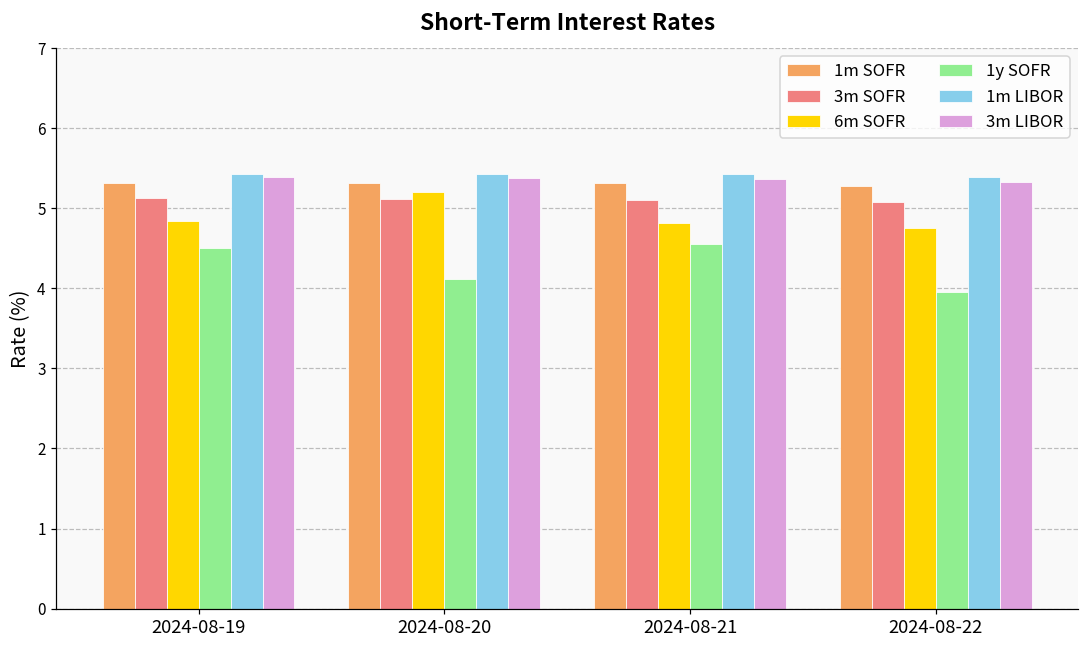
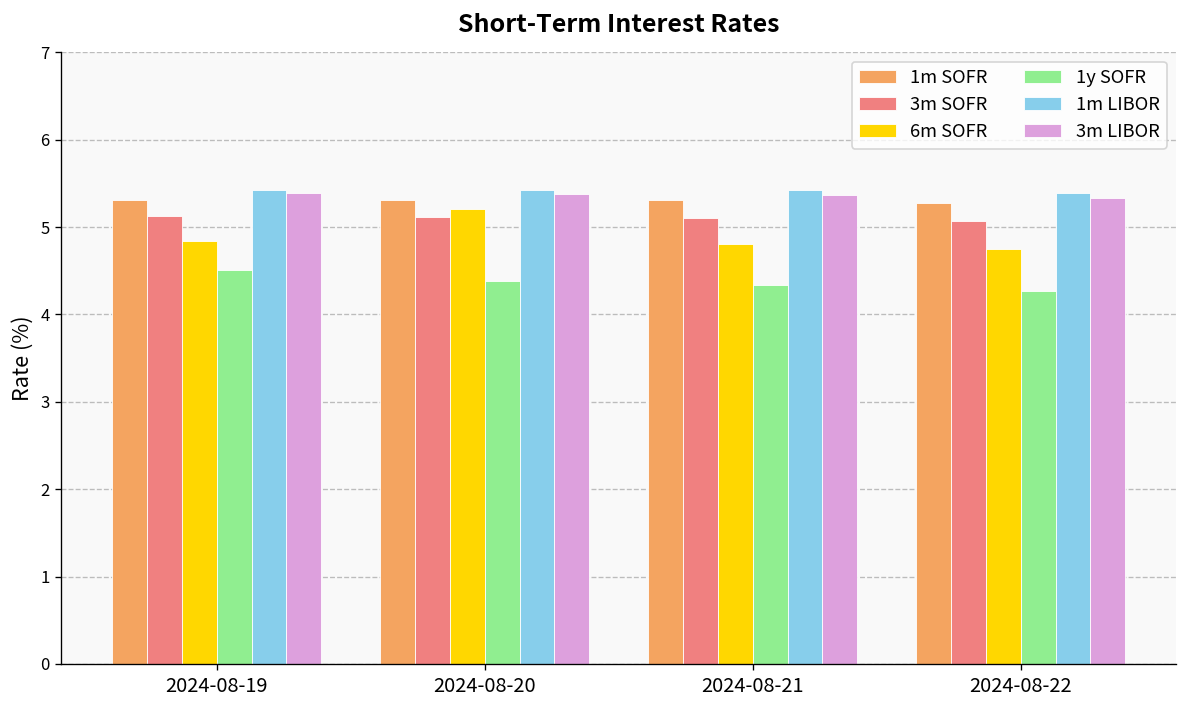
  {
    "6m SOFR": {
      "2024-08-19": 4.8,
      "2024-08-20": 5.2,
      "2024-08-21": 4.8,
      "2024-08-22": 4.8
    },
    "1y SOFR": {
      "2024-08-19": 4.5,
-     "2024-08-20": 4.1,
-     "2024-08-21": 4.6,
-     "2024-08-22": 4.0
+     "2024-08-20": 4.4,
+     "2024-08-21": 4.3,
+     "2024-08-22": 4.3
    },
    "1m LIBOR": {
      "2024-08-19": 5.4,
      "2024-08-20": 5.4,
      "2024-08-21": 5.4,
      "2024-08-22": 5.4
    },
    "3m LIBOR": {
      "2024-08-19": 5.4,
      "2024-08-20": 5.4,
      "2024-08-21": 5.4,
      "2024-08-22": 5.3
    }
  }
